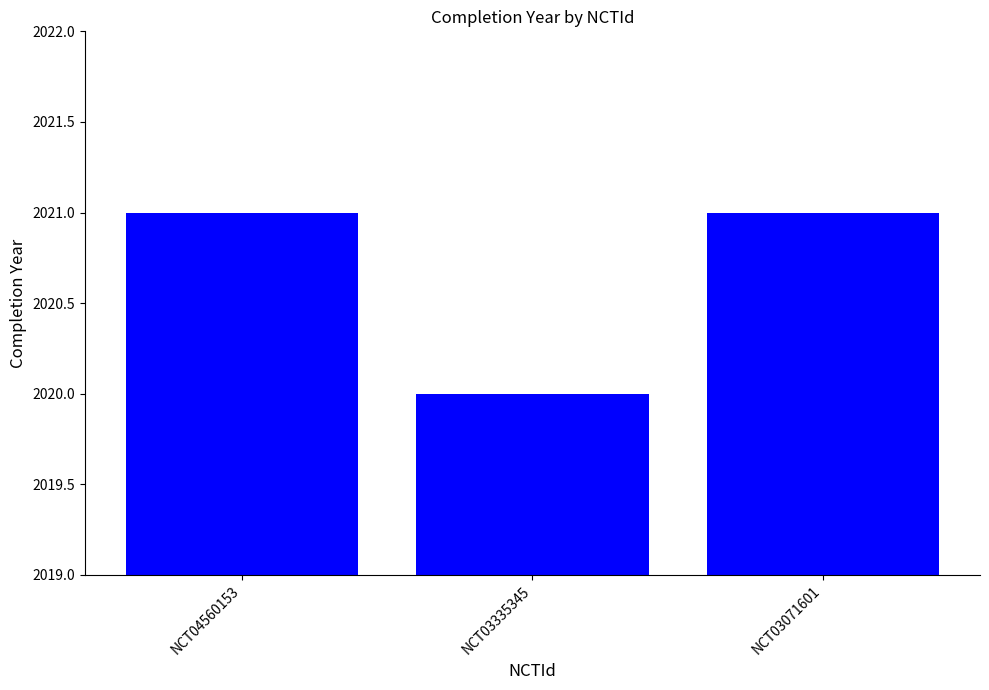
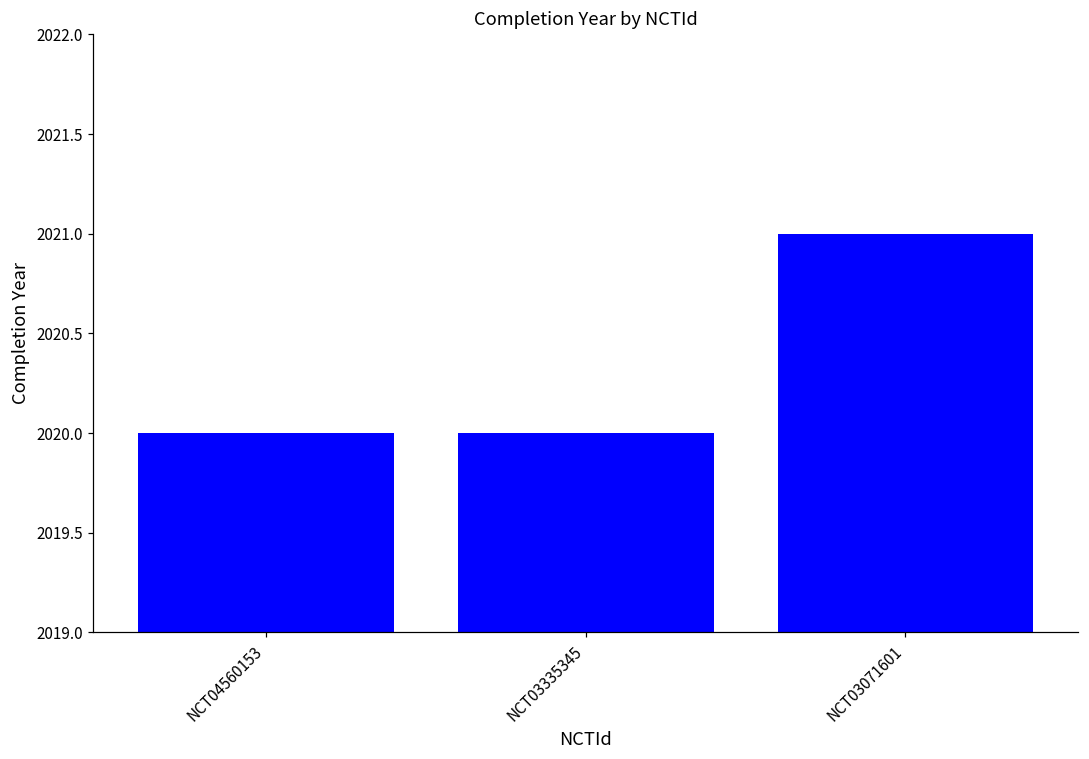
  {
-   "NCT04560153": 2021,
+   "NCT04560153": 2020,
    "NCT03335345": 2020,
    "NCT03071601": 2021
  }
